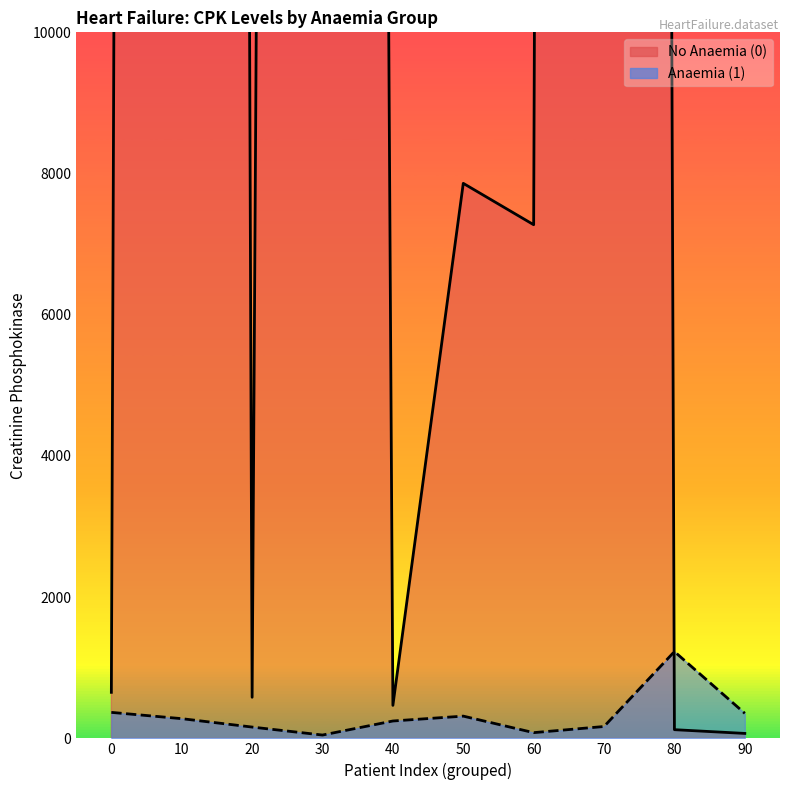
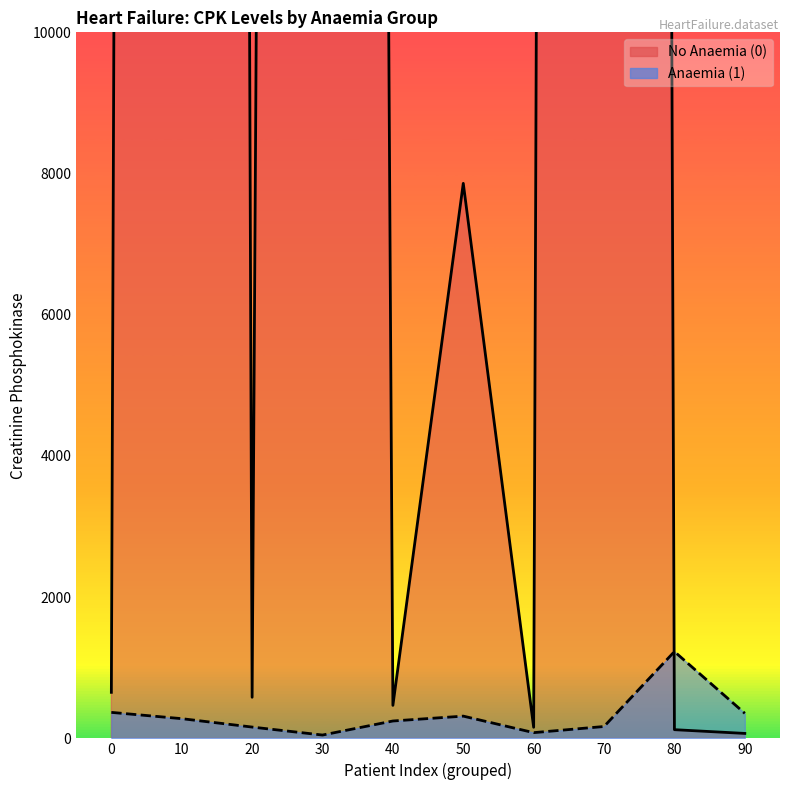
  {
    "No Anaemia (0)": {
      "0": 700,
      "20": 600,
      "40": 500,
      "50": 7900,
-     "60": 7300,
+     "60": 200,
      "80": 100,
      "90": 100
    },
    "Anaemia (1)": {
      "0": 400,
      "10": 300,
      "20": 200,
      "30": 0,
      "40": 200,
      "50": 300,
      "60": 100,
      "70": 200,
      "80": 1200,
      "90": 400
    }
  }
